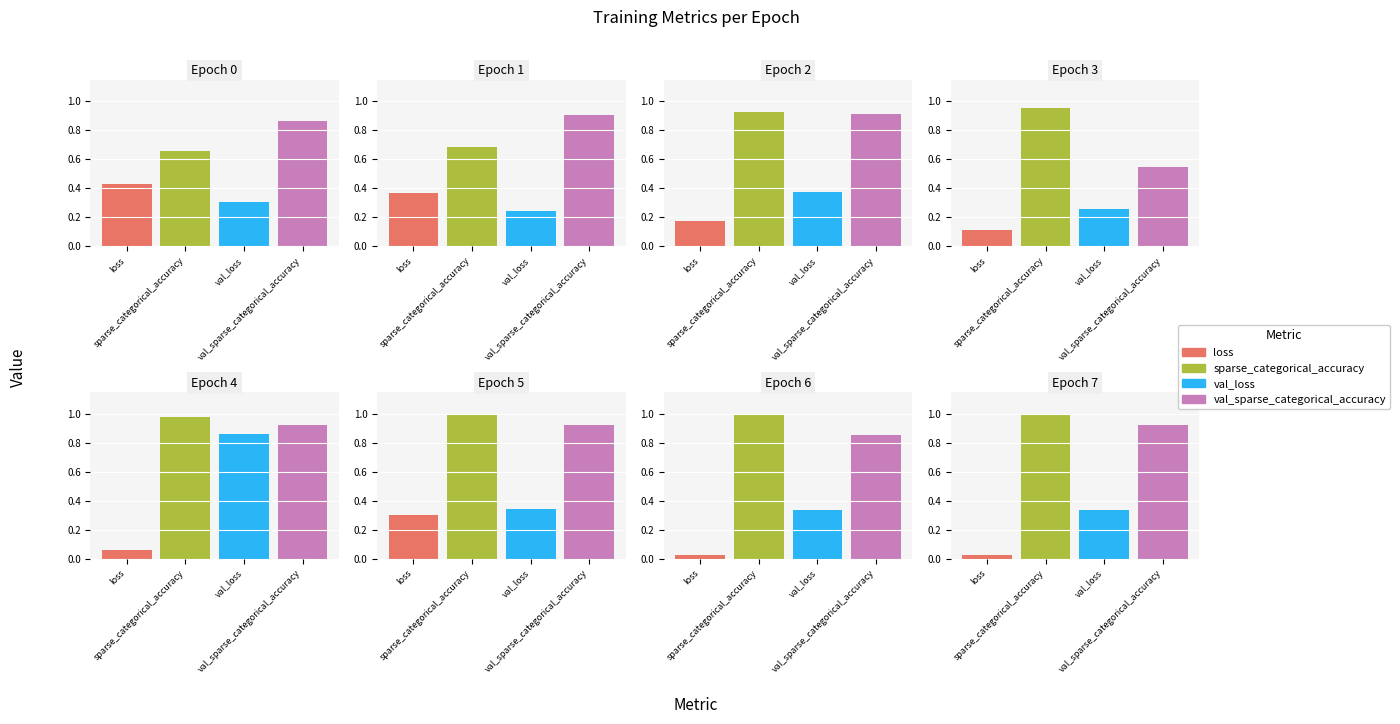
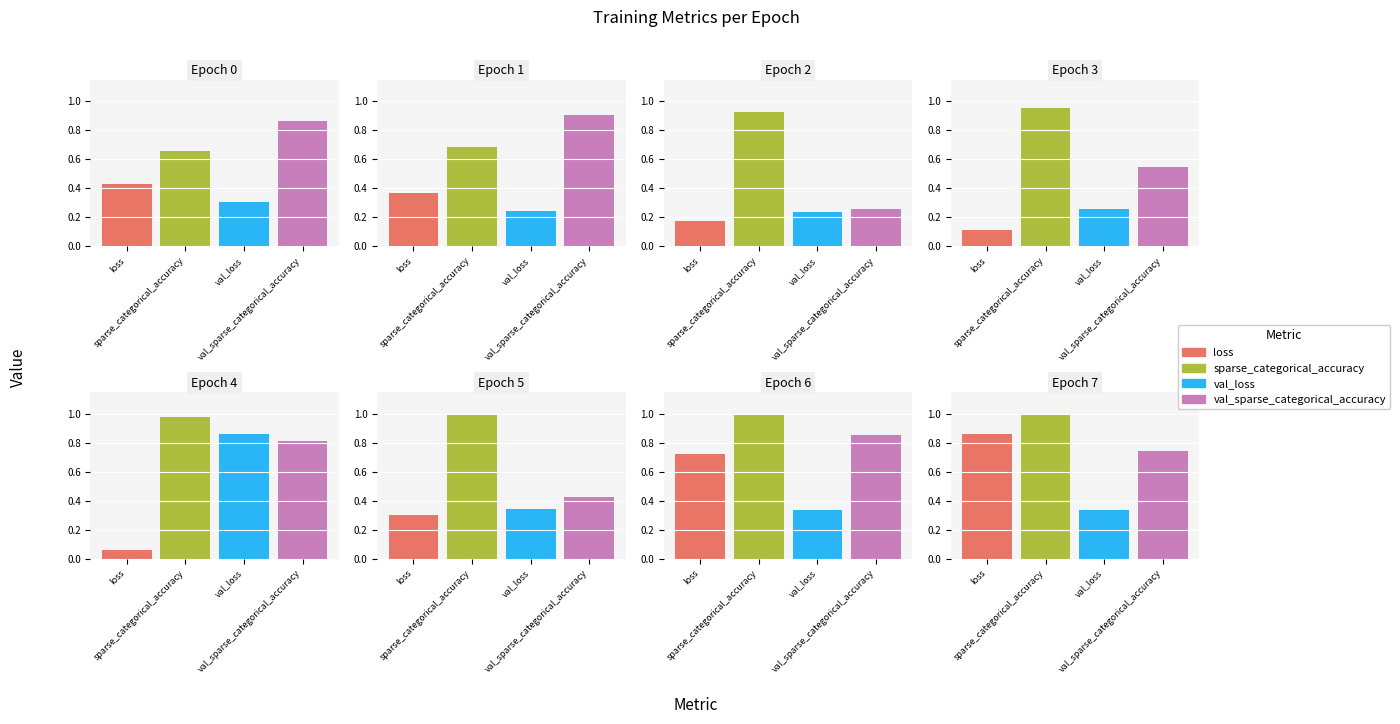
  {
    "Epoch 0": {
      "loss": 0.43,
      "sparse_categorical_accuracy": 0.66,
      "val_loss": 0.30,
      "val_sparse_categorical_accuracy": 0.86
    },
    "Epoch 1": {
      "loss": 0.37,
      "sparse_categorical_accuracy": 0.69,
      "val_loss": 0.24,
      "val_sparse_categorical_accuracy": 0.90
    },
    "Epoch 2": {
      "loss": 0.17,
      "sparse_categorical_accuracy": 0.93,
-     "val_loss": 0.37,
-     "val_sparse_categorical_accuracy": 0.91
+     "val_loss": 0.24,
+     "val_sparse_categorical_accuracy": 0.26
    },
    "Epoch 3": {
      "loss": 0.11,
      "sparse_categorical_accuracy": 0.96,
      "val_loss": 0.25,
      "val_sparse_categorical_accuracy": 0.54
    },
    "Epoch 4": {
      "loss": 0.06,
      "sparse_categorical_accuracy": 0.98,
      "val_loss": 0.86,
-     "val_sparse_categorical_accuracy": 0.92
+     "val_sparse_categorical_accuracy": 0.81
    },
    "Epoch 5": {
      "loss": 0.30,
      "sparse_categorical_accuracy": 0.99,
      "val_loss": 0.34,
-     "val_sparse_categorical_accuracy": 0.92
+     "val_sparse_categorical_accuracy": 0.43
    },
    "Epoch 6": {
-     "loss": 0.02,
+     "loss": 0.72,
      "sparse_categorical_accuracy": 0.99,
      "val_loss": 0.33,
      "val_sparse_categorical_accuracy": 0.86
    },
    "Epoch 7": {
-     "loss": 0.02,
+     "loss": 0.86,
      "sparse_categorical_accuracy": 0.99,
      "val_loss": 0.34,
-     "val_sparse_categorical_accuracy": 0.92
+     "val_sparse_categorical_accuracy": 0.74
    }
  }
